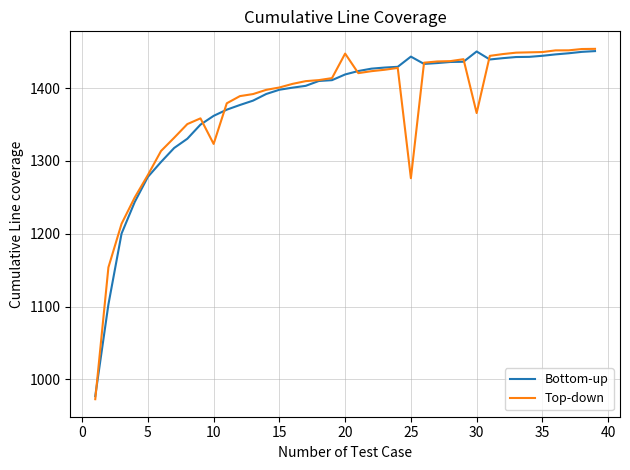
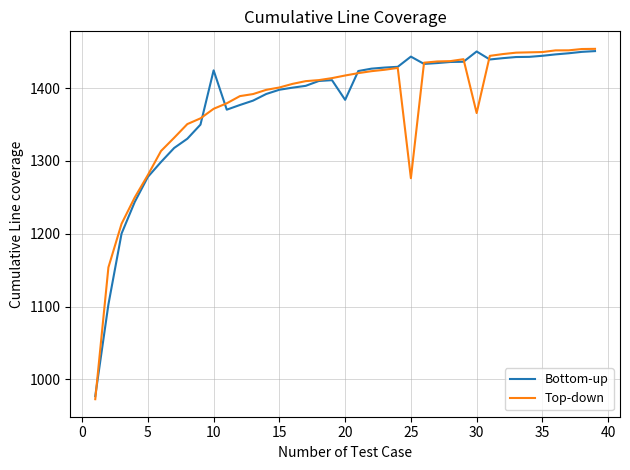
  {
    "Bottom-up": {
-     "10": 1360,
-     "20": 1420,
+     "10": 1420,
+     "20": 1380,
      "25": 1440,
      "30": 1450,
      "35": 1440
    },
    "Top-down": {
-     "10": 1320,
-     "20": 1450,
+     "10": 1370,
+     "20": 1420,
      "25": 1280,
      "30": 1370,
      "35": 1450
    }
  }
